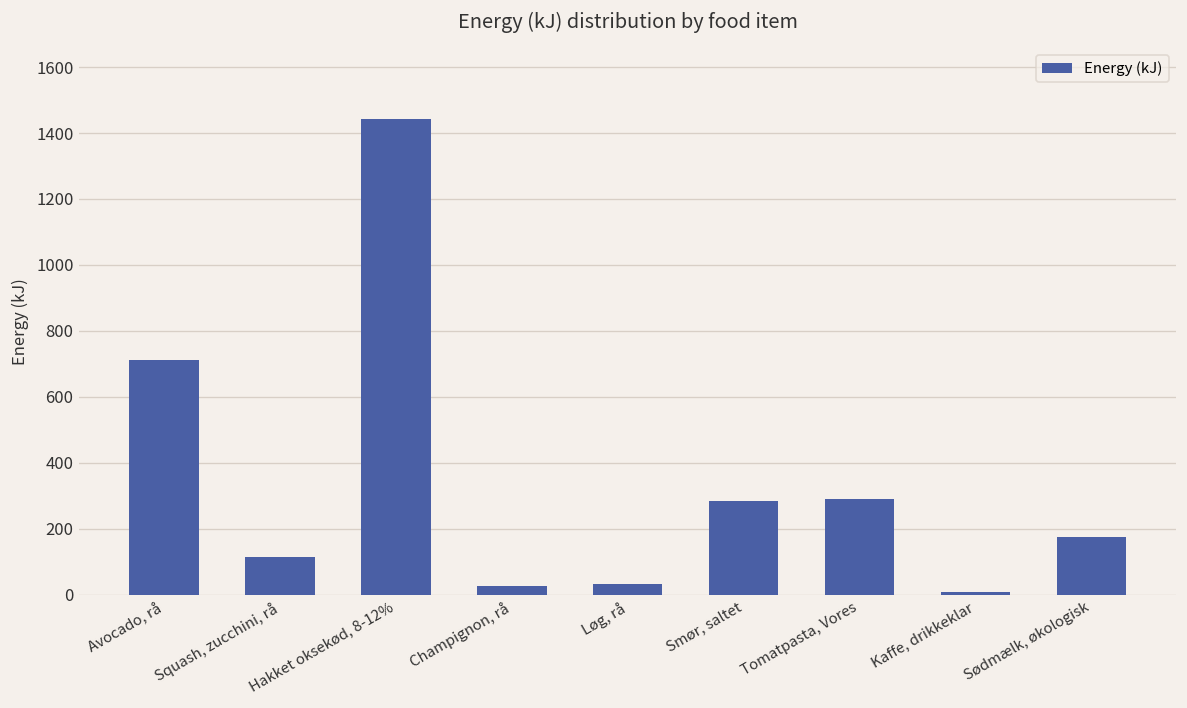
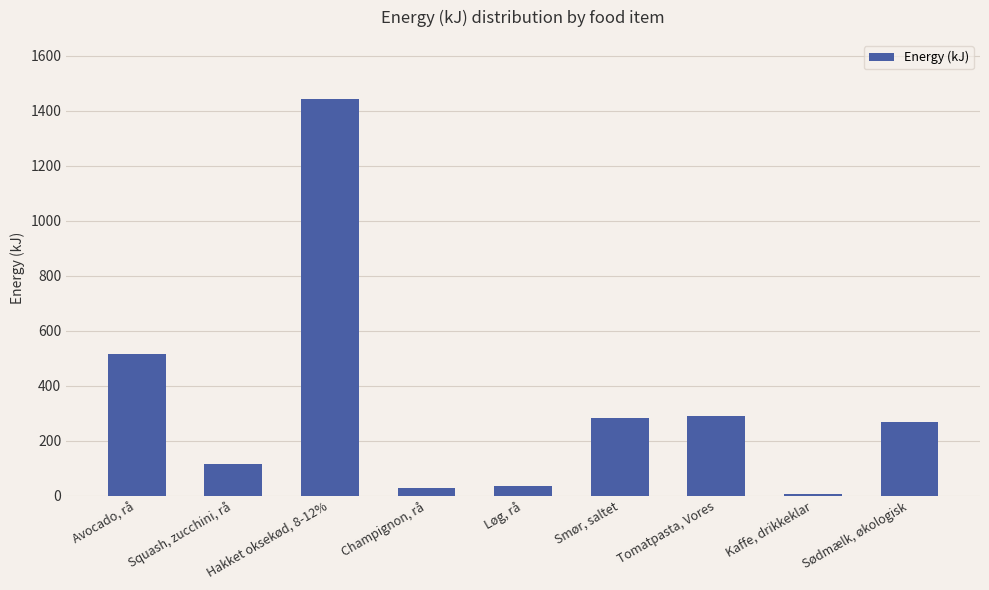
  {
-   "Avocado, rå": 710,
+   "Avocado, rå": 510,
    "Squash, zucchini, rå": 120,
    "Hakket oksekød, 8-12%": 1440,
    "Champignon, rå": 30,
    "Løg, rå": 30,
    "Smør, saltet": 280,
    "Tomatpasta, Vores": 290,
-   "Sødmælk, økologisk": 180
+   "Sødmælk, økologisk": 270
  }
